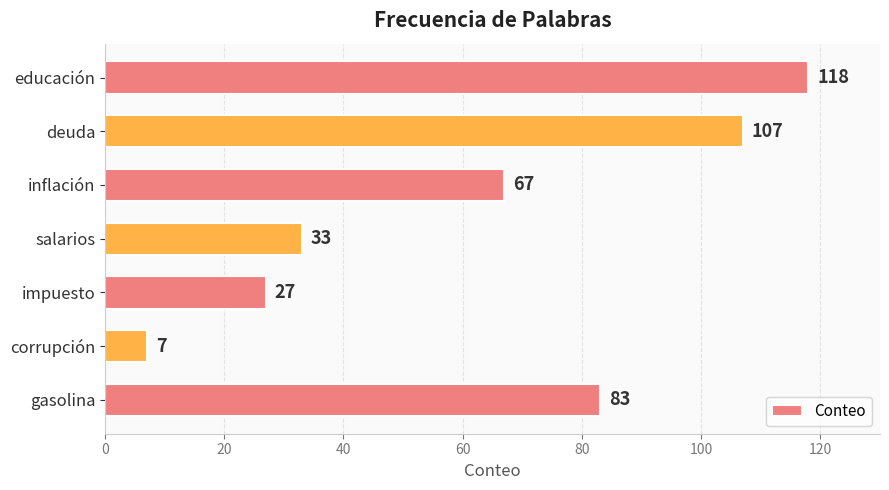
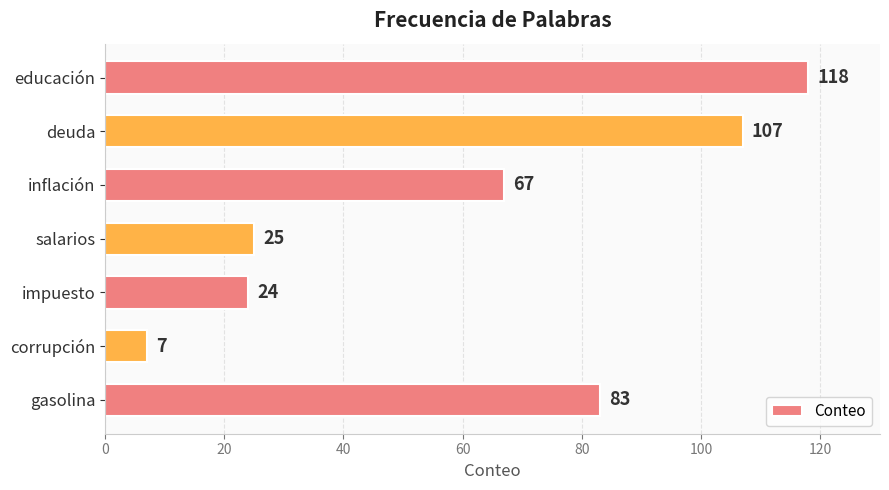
  {
    "educación": 118,
    "deuda": 107,
    "inflación": 67,
-   "salarios": 33,
-   "impuesto": 27,
+   "salarios": 25,
+   "impuesto": 24,
    "corrupción": 7,
    "gasolina": 83
  }
